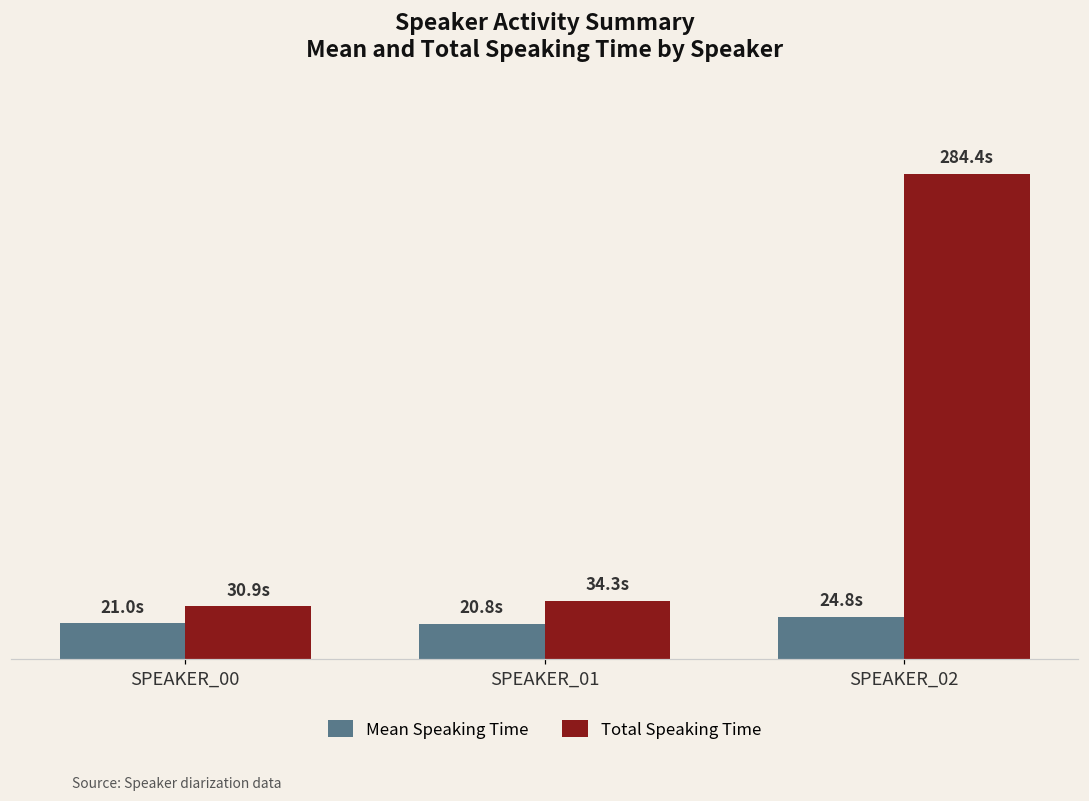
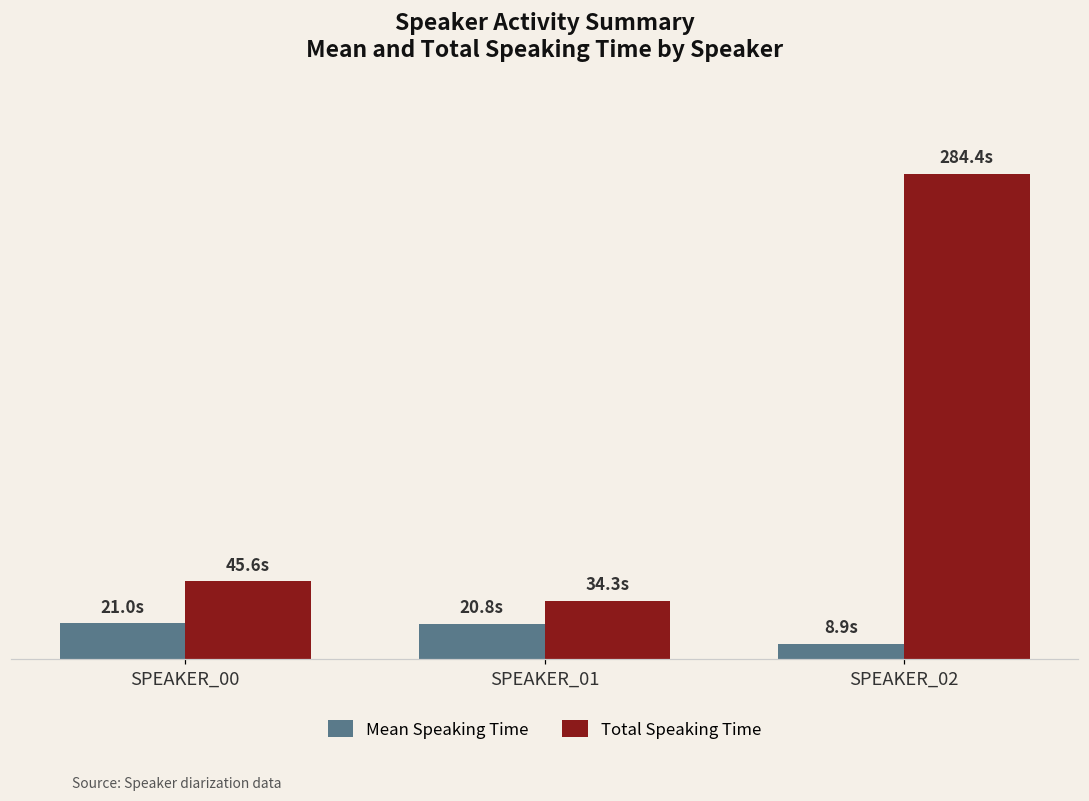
  {
    "Mean Speaking Time": {
      "SPEAKER_00": "21.0s",
      "SPEAKER_01": "20.8s",
-     "SPEAKER_02": "24.8s"
+     "SPEAKER_02": "8.9s"
    },
    "Total Speaking Time": {
-     "SPEAKER_00": "30.9s",
+     "SPEAKER_00": "45.6s",
      "SPEAKER_01": "34.3s",
      "SPEAKER_02": "284.4s"
    }
  }
